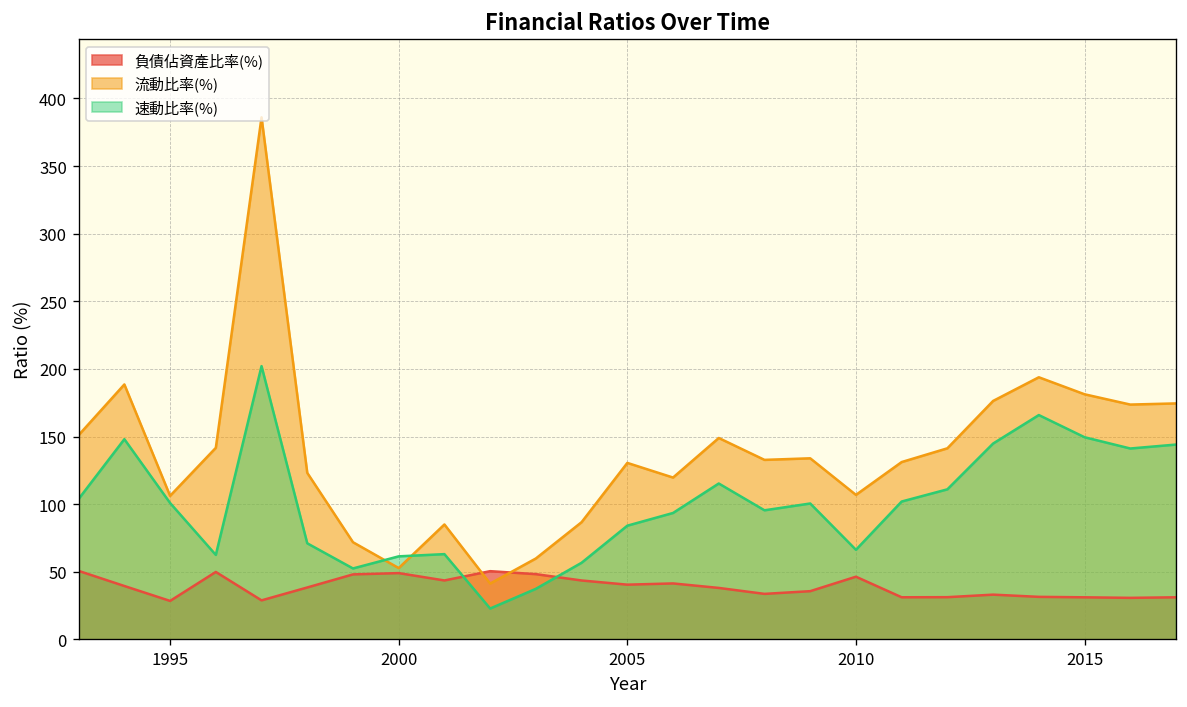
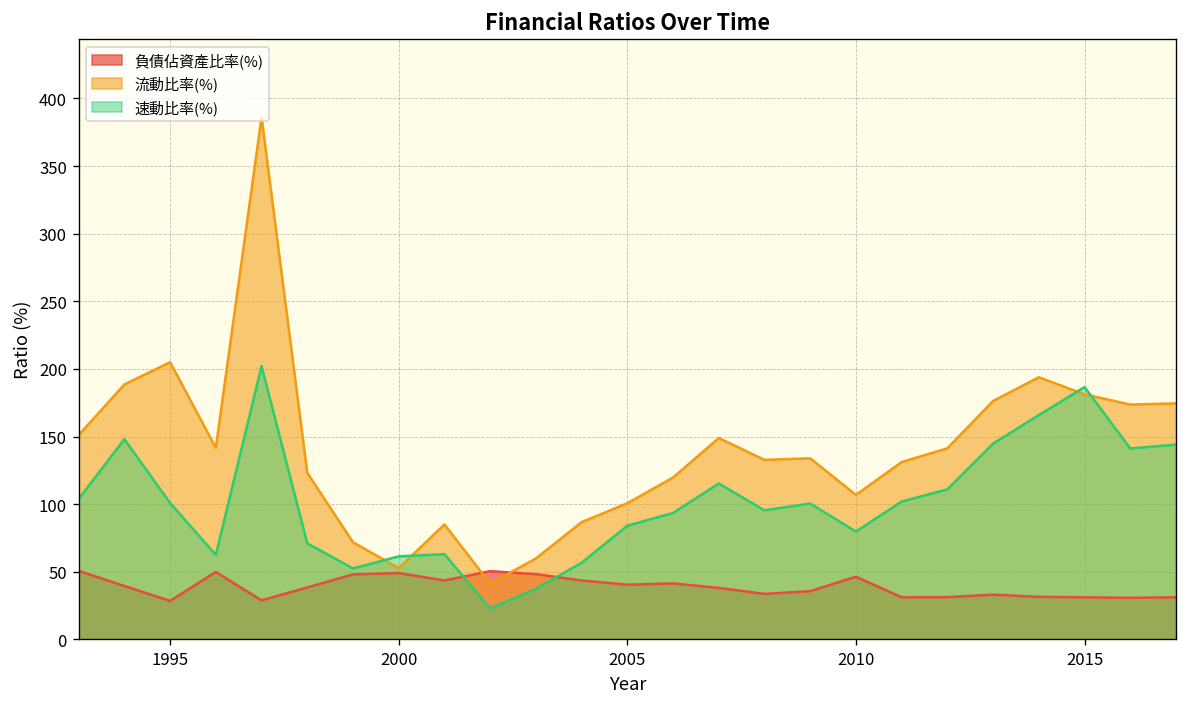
  {
    "負債佔資產比率(%)": {
      "1995": 29,
      "2000": 49,
      "2005": 41,
      "2010": 46,
      "2015": 31
    },
    "流動比率(%)": {
-     "1995": 106,
+     "1995": 205,
      "2000": 53,
-     "2005": 131,
+     "2005": 101,
      "2010": 107,
      "2015": 181
    },
    "速動比率(%)": {
      "1995": 101,
      "2000": 61,
      "2005": 84,
-     "2010": 66,
-     "2015": 150
+     "2010": 80,
+     "2015": 187
    }
  }
